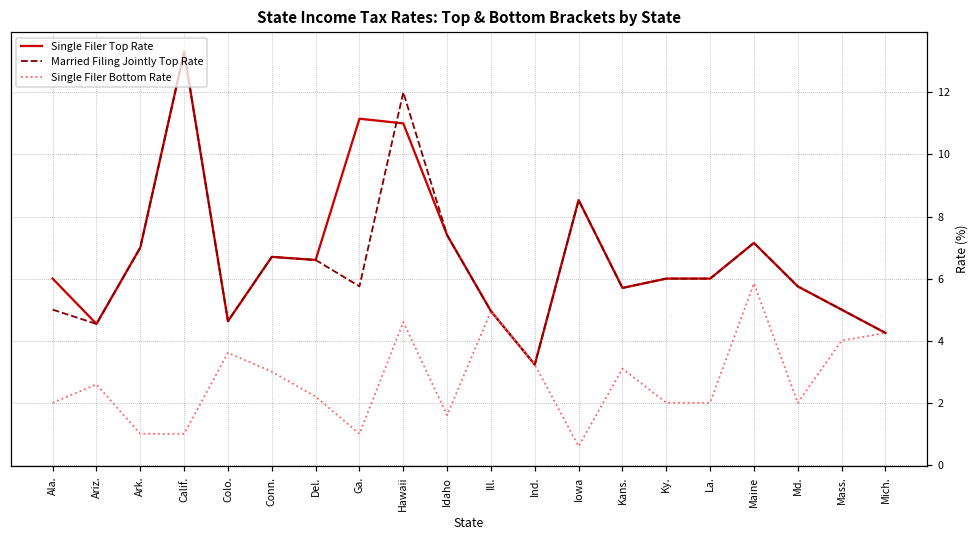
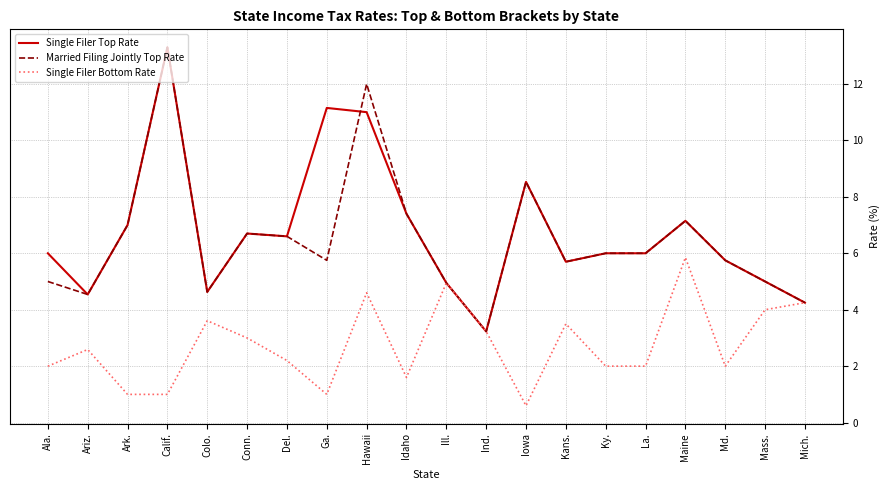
  {
    "Single Filer Top Rate": {
      "Ala.": 6.0,
      "Ga.": 11.2,
      "Hawaii": 11.0
    },
    "Married Filing Jointly Top Rate": {
      "Ala.": 5.0,
      "Ga.": 5.8,
      "Hawaii": 12.0
    },
    "Single Filer Bottom Rate": {
      "Ala.": 2.0,
      "Ariz.": 2.6,
      "Ark.": 1.0,
      "Calif.": 1.0,
      "Colo.": 3.6,
      "Conn.": 3.0,
      "Del.": 2.2,
      "Ga.": 1.0,
      "Hawaii": 4.6,
      "Idaho": 1.6,
      "Iowa": 0.6,
-     "Kans.": 3.1,
+     "Kans.": 3.5,
      "Ky.": 2.0,
      "La.": 2.0,
      "Maine": 5.9,
      "Md.": 2.0,
      "Mass.": 4.0
    }
  }
